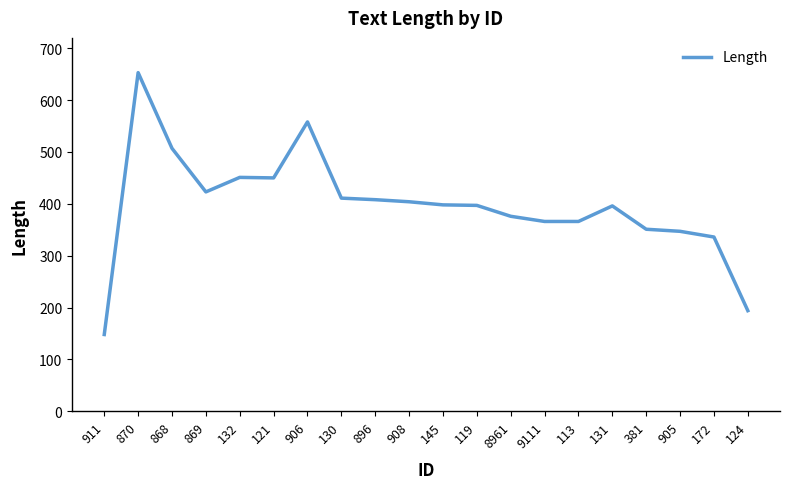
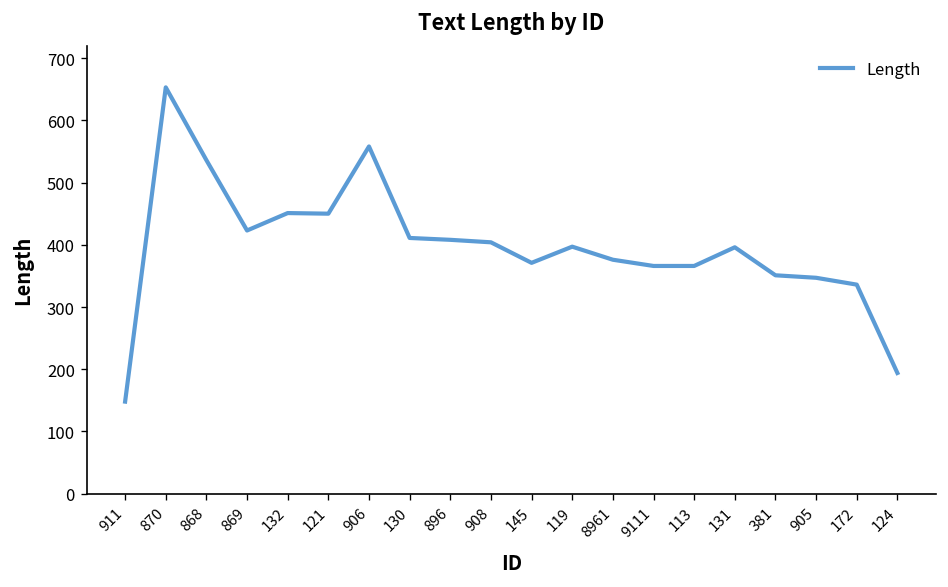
  {
    "911": 150,
    "870": 650,
-   "868": 510,
+   "868": 540,
    "869": 420,
    "132": 450,
    "121": 450,
    "906": 560,
    "130": 410,
    "896": 410,
    "908": 400,
-   "145": 400,
+   "145": 370,
    "119": 400,
    "8961": 380,
    "9111": 370,
    "113": 370,
    "131": 400,
    "381": 350,
    "905": 350,
    "172": 340,
    "124": 190
  }
